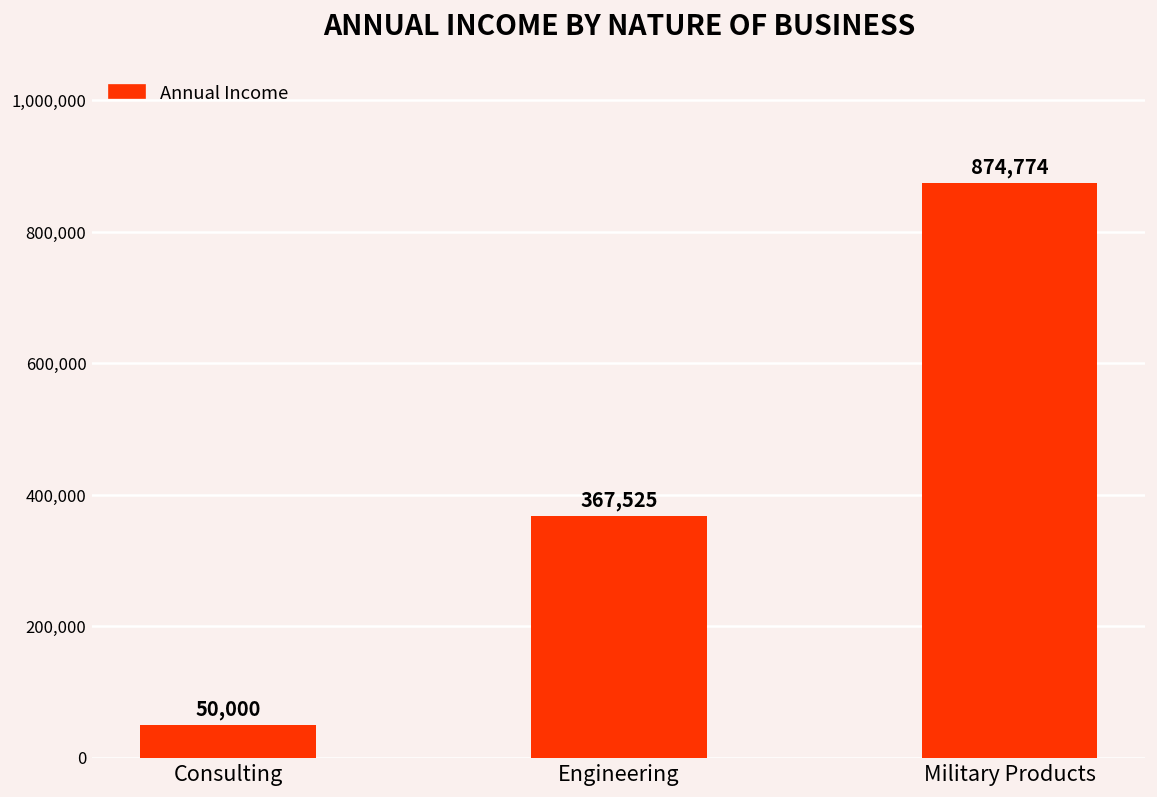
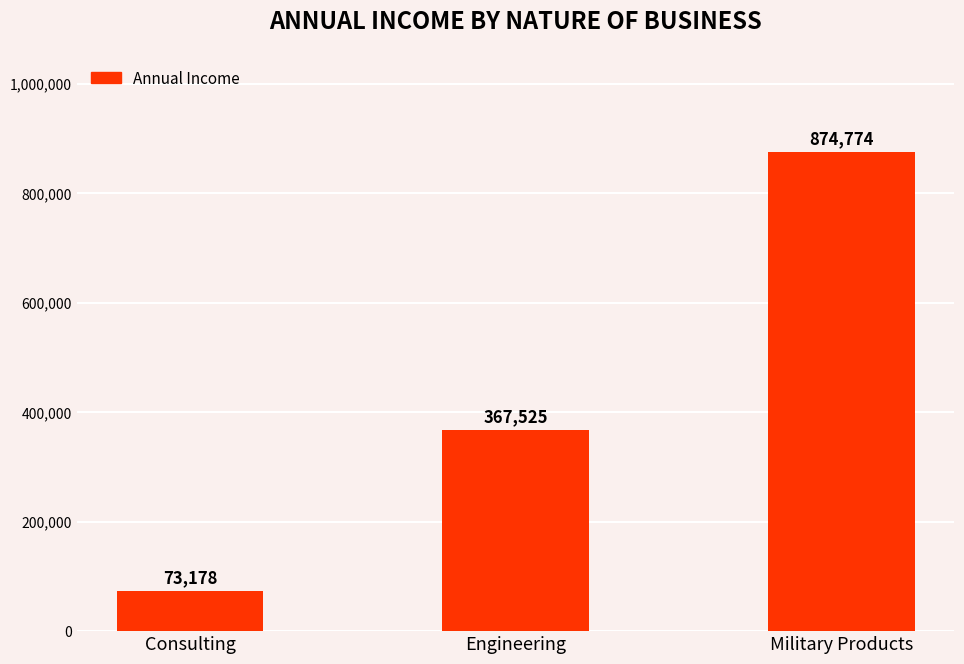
  {
-   "Consulting": "50,000",
+   "Consulting": "73,178",
    "Engineering": "367,525",
    "Military Products": "874,774"
  }
